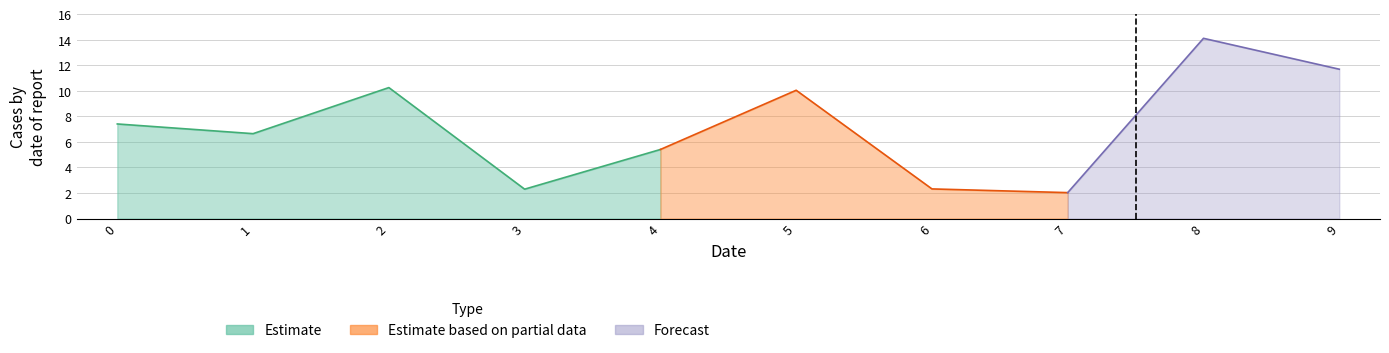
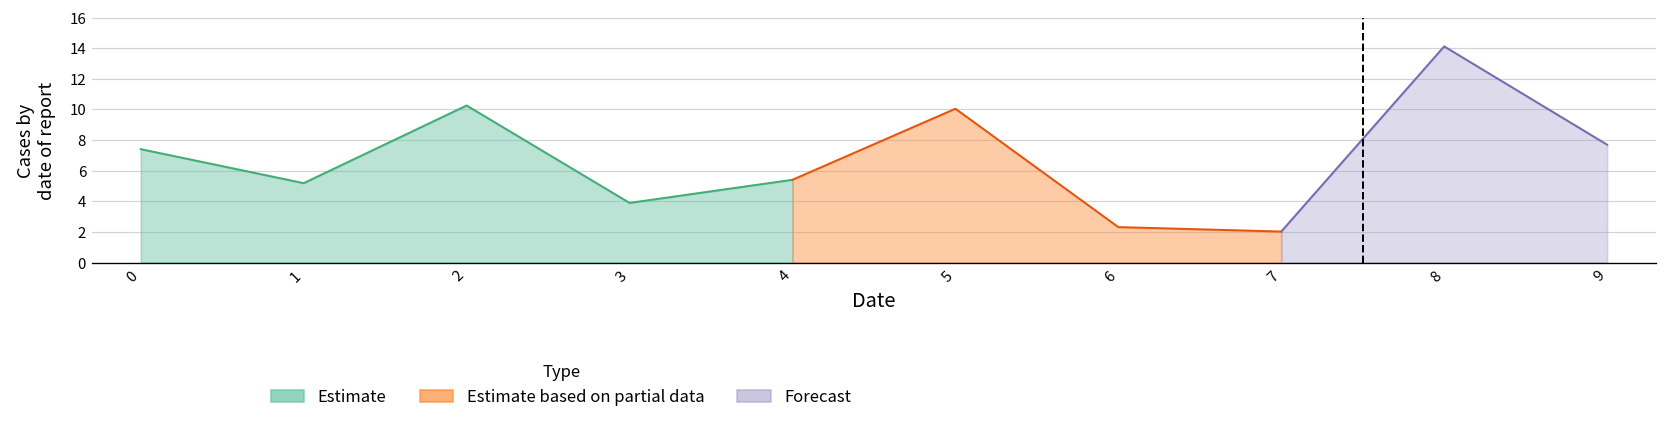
  {
    "Estimate": {
      "0": 7.4,
-     "1": 6.7,
+     "1": 5.2,
      "2": 10.3,
-     "3": 2.3
+     "3": 3.9
    },
    "Estimate based on partial data": {
      "5": 10.1,
      "6": 2.3
    },
    "Forecast": {
      "8": 14.1,
-     "9": 11.7
+     "9": 7.7
    }
  }
